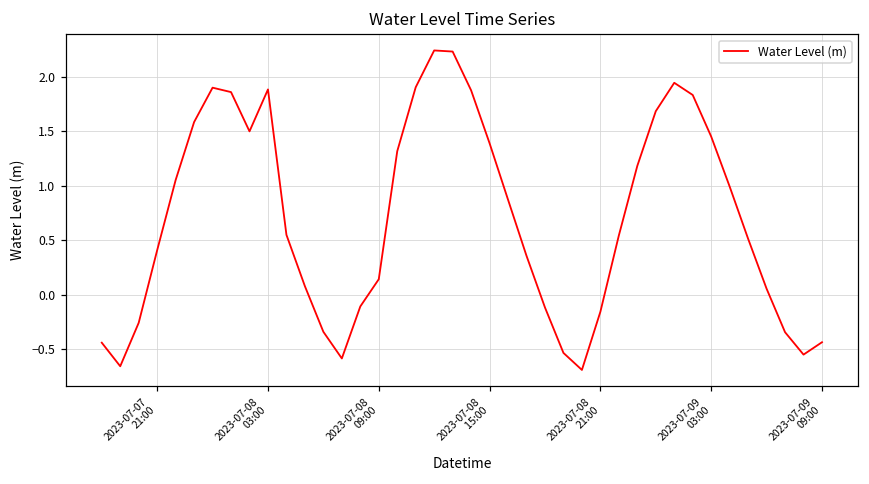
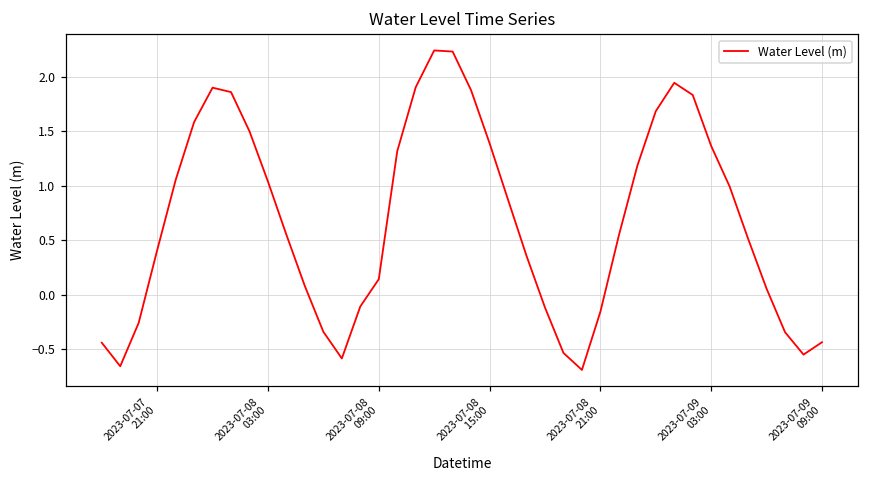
  {
    "2023-07-07 21:00": 0.4,
-   "2023-07-08 03:00": 1.9,
+   "2023-07-08 03:00": 1.0,
    "2023-07-08 09:00": 0.1,
    "2023-07-08 15:00": 1.4,
    "2023-07-08 21:00": -0.2,
-   "2023-07-09 03:00": 1.45,
+   "2023-07-09 03:00": 1.36,
    "2023-07-09 09:00": -0.4
  }
